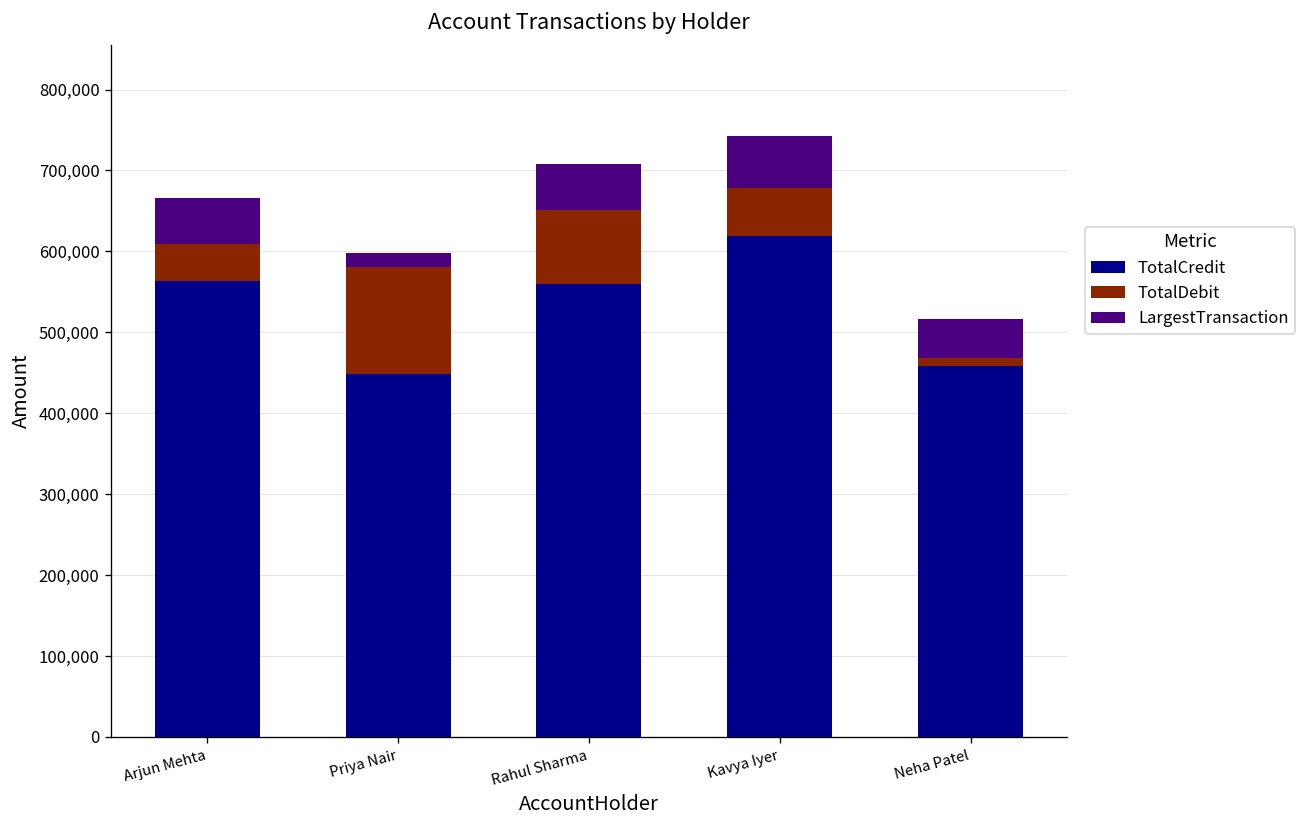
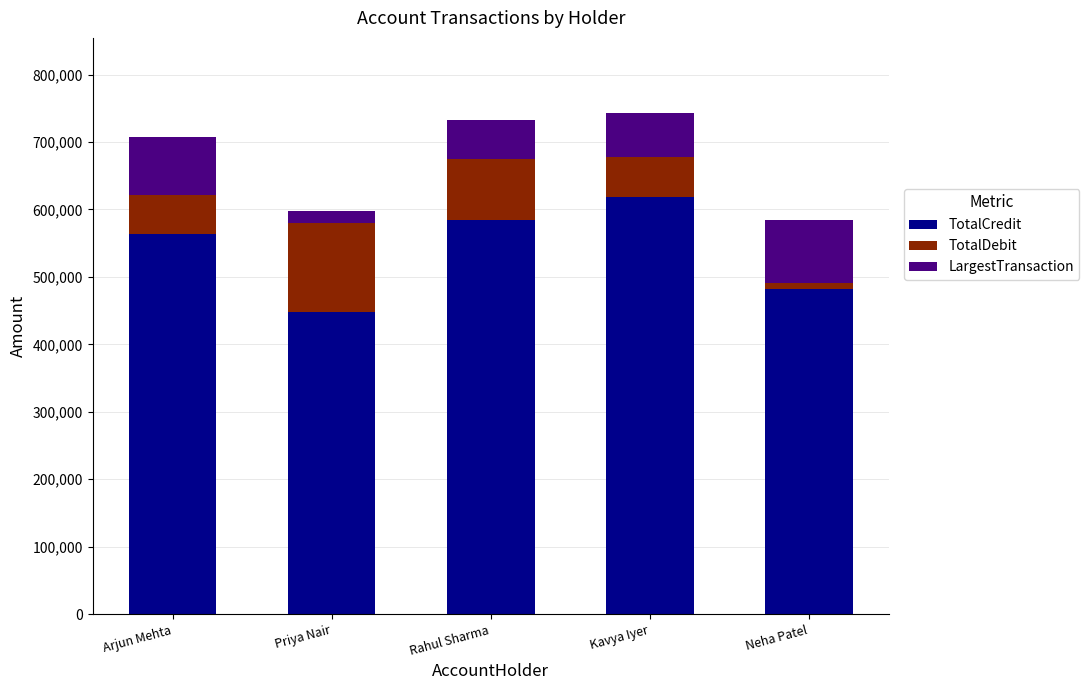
  {
    "TotalCredit": {
      "Arjun Mehta": "560,000",
      "Priya Nair": "450,000",
-     "Rahul Sharma": "560,000",
+     "Rahul Sharma": "580,000",
      "Kavya Iyer": "620,000",
-     "Neha Patel": "460,000"
+     "Neha Patel": "480,000"
    },
    "TotalDebit": {
-     "Arjun Mehta": "50,000",
+     "Arjun Mehta": "60,000",
      "Priya Nair": "130,000",
      "Rahul Sharma": "90,000",
      "Kavya Iyer": "60,000",
      "Neha Patel": "10,000"
    },
    "LargestTransaction": {
-     "Arjun Mehta": "60,000",
+     "Arjun Mehta": "90,000",
      "Priya Nair": "20,000",
      "Rahul Sharma": "60,000",
      "Kavya Iyer": "70,000",
-     "Neha Patel": "50,000"
+     "Neha Patel": "90,000"
    }
  }
